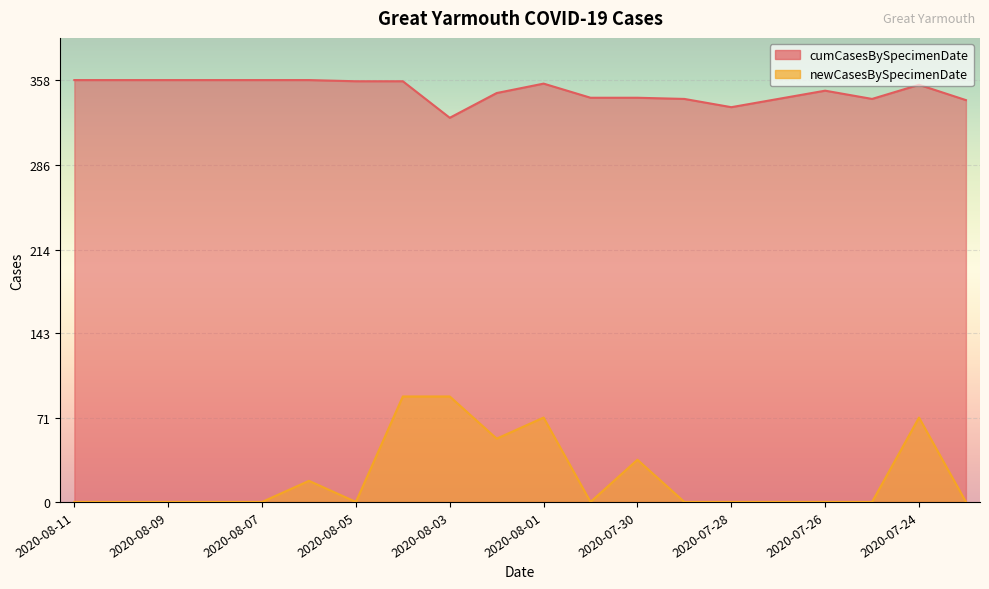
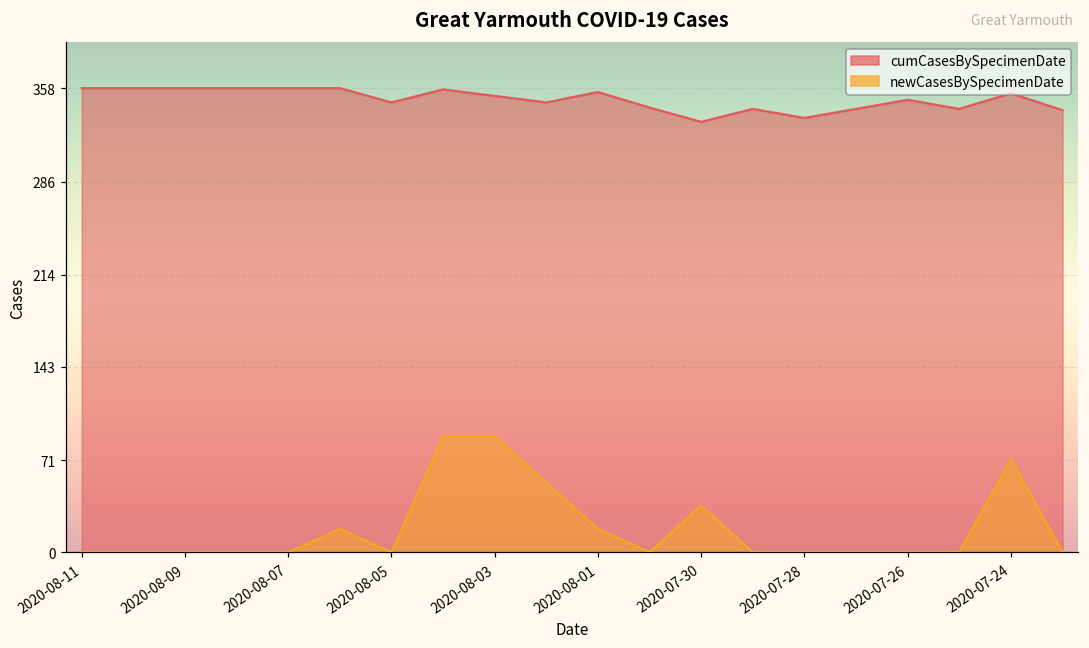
  {
    "cumCasesBySpecimenDate": {
      "2020-08-11": 358,
      "2020-08-09": 358,
      "2020-08-07": 358,
-     "2020-08-05": 357,
-     "2020-08-03": 326,
+     "2020-08-05": 347,
+     "2020-08-03": 352,
      "2020-08-01": 355,
-     "2020-07-30": 343,
+     "2020-07-30": 332,
      "2020-07-28": 335,
      "2020-07-26": 349
    },
    "newCasesBySpecimenDate": {
      "2020-08-11": 0,
      "2020-08-09": 0,
      "2020-08-07": 0,
      "2020-08-05": 0,
      "2020-08-03": 90,
-     "2020-08-01": 72,
+     "2020-08-01": 18,
      "2020-07-30": 36,
      "2020-07-28": 0,
      "2020-07-26": 0,
      "2020-07-24": 72
    }
  }
